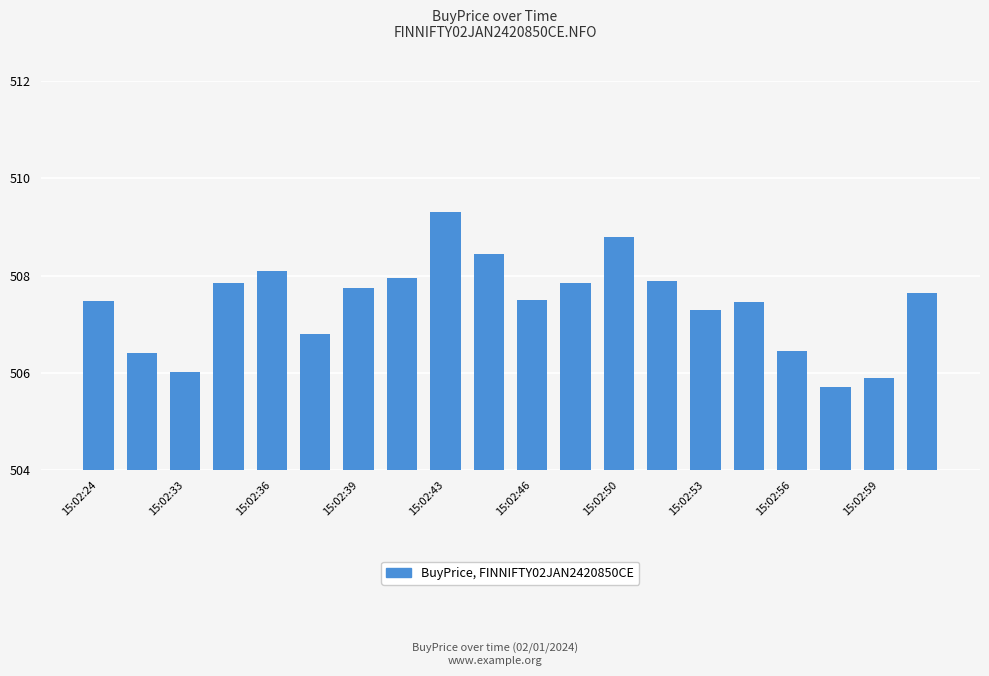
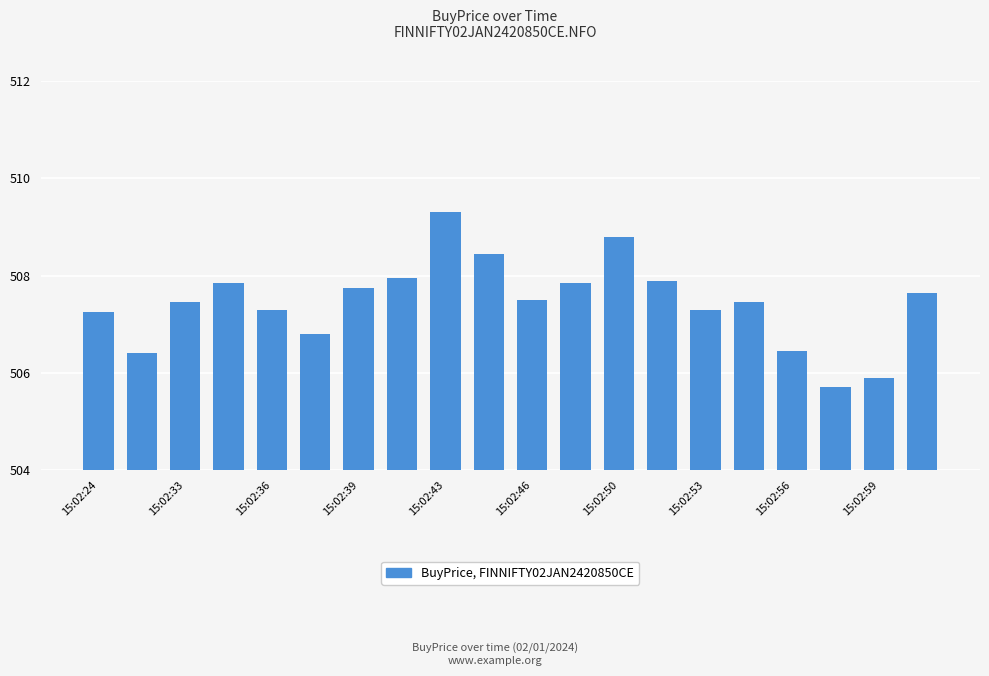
  {
-   "15:02:24": 507.5,
-   "15:02:33": 506.0,
-   "15:02:36": 508.1,
+   "15:02:24": 507.3,
+   "15:02:33": 507.5,
+   "15:02:36": 507.3,
    "15:02:39": 507.7,
    "15:02:43": 509.3,
    "15:02:46": 507.5,
    "15:02:50": 508.8,
    "15:02:53": 507.3,
    "15:02:56": 506.5,
    "15:02:59": 505.9
  }
